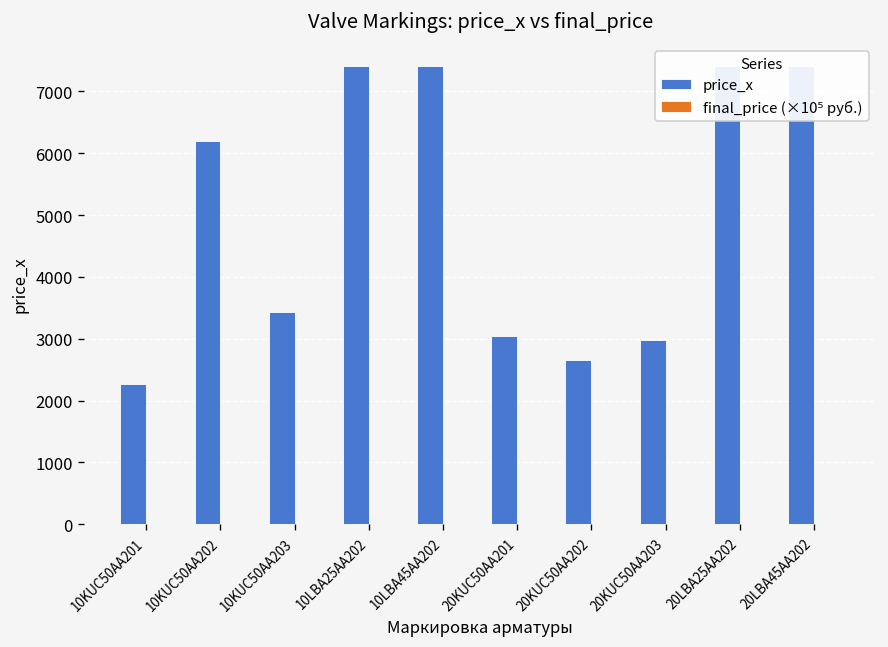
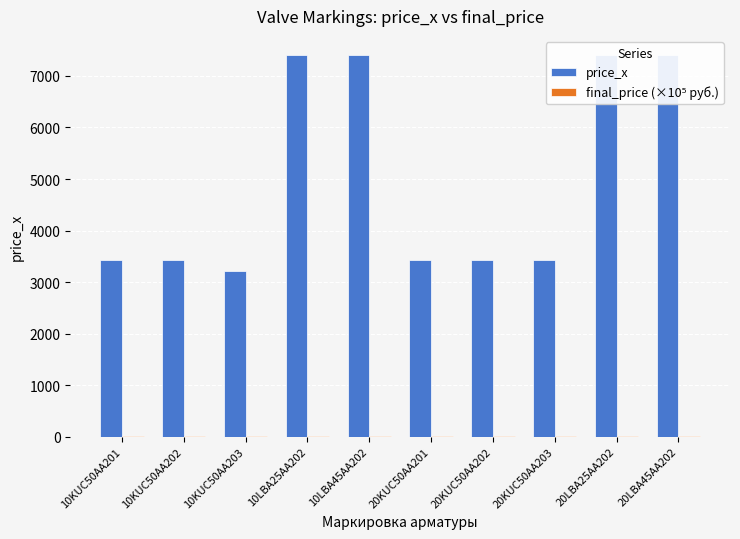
  {
    "price_x": {
-     "10KUC50AA201": 2300,
-     "10KUC50AA202": 6200,
-     "10KUC50AA203": 3400,
+     "10KUC50AA201": 3400,
+     "10KUC50AA202": 3400,
+     "10KUC50AA203": 3200,
      "10LBA25AA202": 7400,
      "10LBA45AA202": 7400,
-     "20KUC50AA201": 3000,
-     "20KUC50AA202": 2700,
-     "20KUC50AA203": 3000
+     "20KUC50AA201": 3400,
+     "20KUC50AA202": 3400,
+     "20KUC50AA203": 3400
    }
  }
